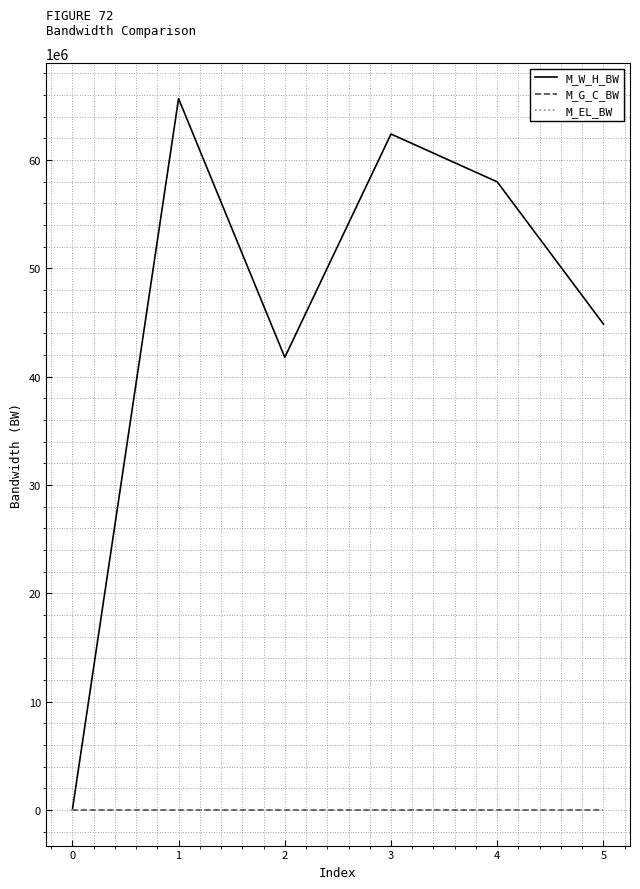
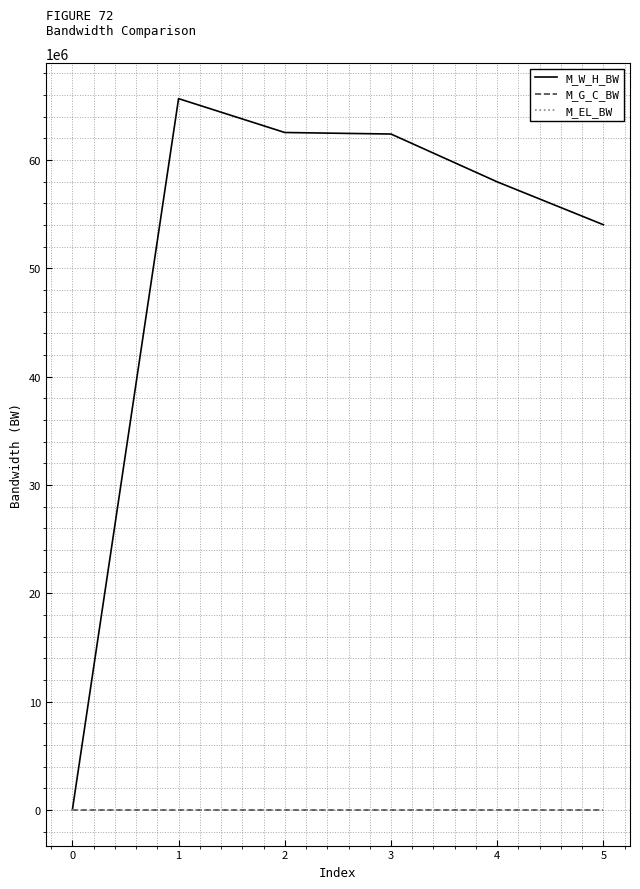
  {
    "M_W_H_BW": {
      "1": 65700000,
-     "2": 41800000,
+     "2": 62500000,
      "3": 62400000,
      "4": 58000000,
-     "5": 44900000
+     "5": 54000000
    },
    "M_EL_BW": {
      "1": 0,
      "2": 0,
      "3": 0,
      "4": 0,
      "5": 0
    }
  }
